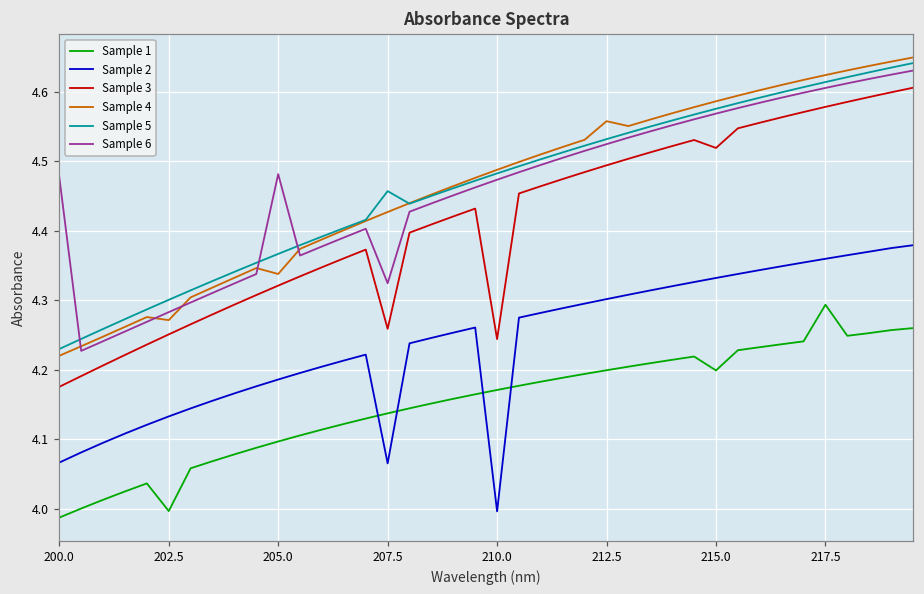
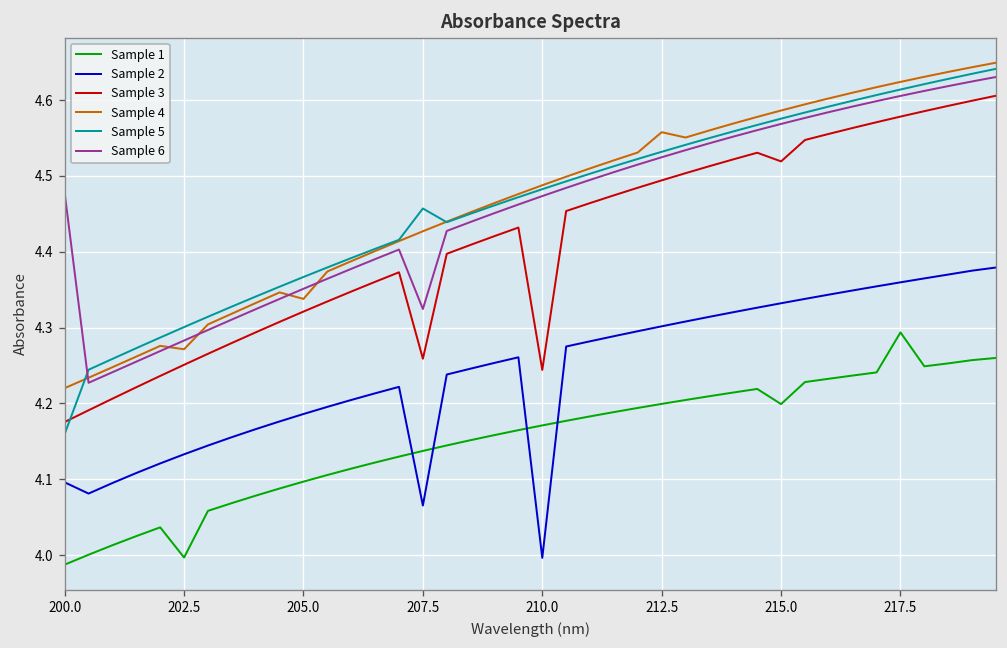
  {
    "Sample 1": {
      "200.0": 3.99,
      "202.5": 4.00,
      "205.0": 4.10,
      "207.5": 4.14,
      "210.0": 4.17,
      "212.5": 4.20,
      "215.0": 4.20,
      "217.5": 4.29
    },
    "Sample 2": {
-     "200.0": 4.07,
+     "200.0": 4.10,
      "202.5": 4.13,
      "205.0": 4.19,
      "207.5": 4.07,
      "210.0": 4.00,
      "212.5": 4.30,
      "215.0": 4.33,
      "217.5": 4.36
    },
    "Sample 3": {
      "200.0": 4.18,
      "202.5": 4.25,
      "205.0": 4.32,
      "207.5": 4.26,
      "210.0": 4.24,
      "212.5": 4.49,
      "215.0": 4.52,
      "217.5": 4.58
    },
    "Sample 4": {
      "200.0": 4.22,
      "202.5": 4.27,
      "205.0": 4.34,
      "207.5": 4.43,
      "210.0": 4.49,
      "212.5": 4.56,
      "215.0": 4.59,
      "217.5": 4.62
    },
    "Sample 5": {
-     "200.0": 4.23,
+     "200.0": 4.16,
      "202.5": 4.30,
      "205.0": 4.37,
      "207.5": 4.46,
      "210.0": 4.48,
      "212.5": 4.53,
      "215.0": 4.58,
      "217.5": 4.61
    },
    "Sample 6": {
      "200.0": 4.48,
      "202.5": 4.28,
-     "205.0": 4.48,
+     "205.0": 4.35,
      "207.5": 4.32,
      "210.0": 4.47,
      "212.5": 4.52,
      "215.0": 4.57,
      "217.5": 4.61
    }
  }
